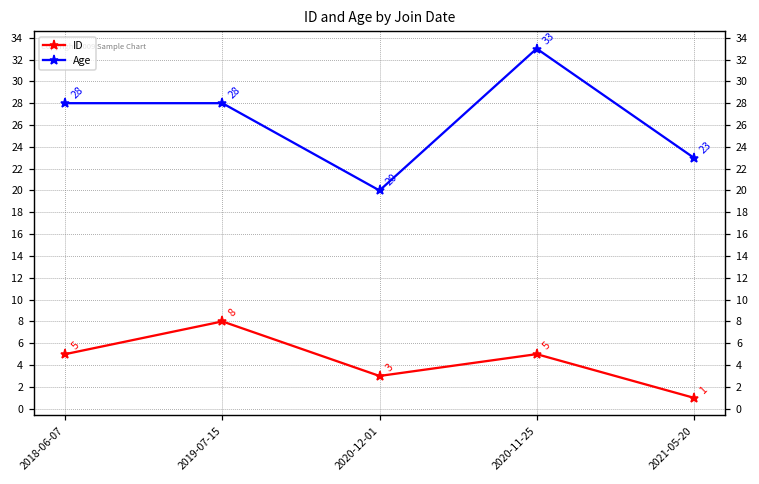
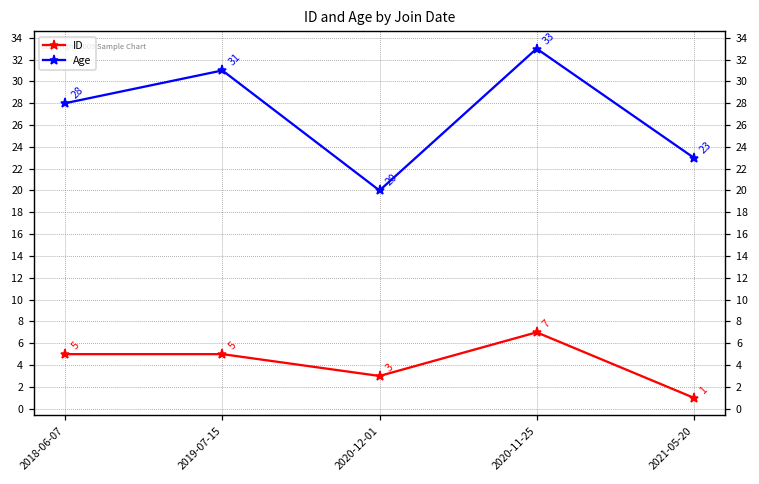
  {
    "ID": {
      "2018-06-07": 5,
-     "2019-07-15": 8,
+     "2019-07-15": 5,
      "2020-12-01": 3,
-     "2020-11-25": 5,
+     "2020-11-25": 7,
      "2021-05-20": 1
    },
    "Age": {
      "2018-06-07": 28,
-     "2019-07-15": 28,
+     "2019-07-15": 31,
      "2020-12-01": 20,
      "2020-11-25": 33,
      "2021-05-20": 23
    }
  }
